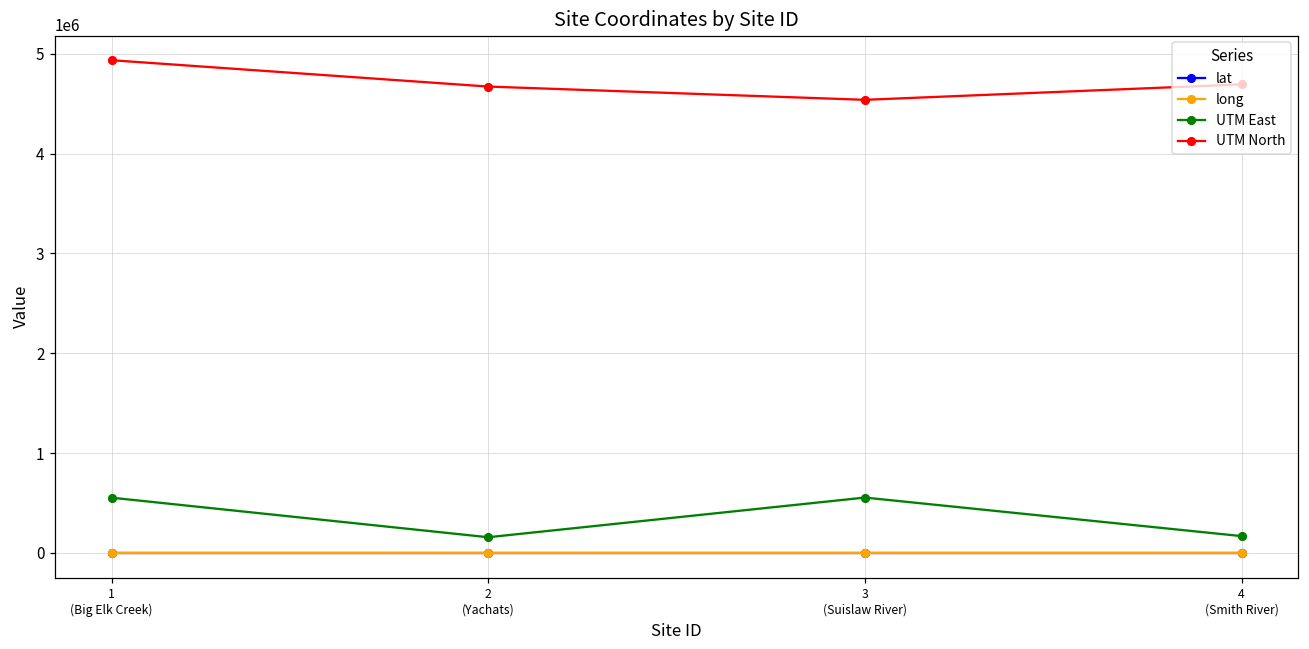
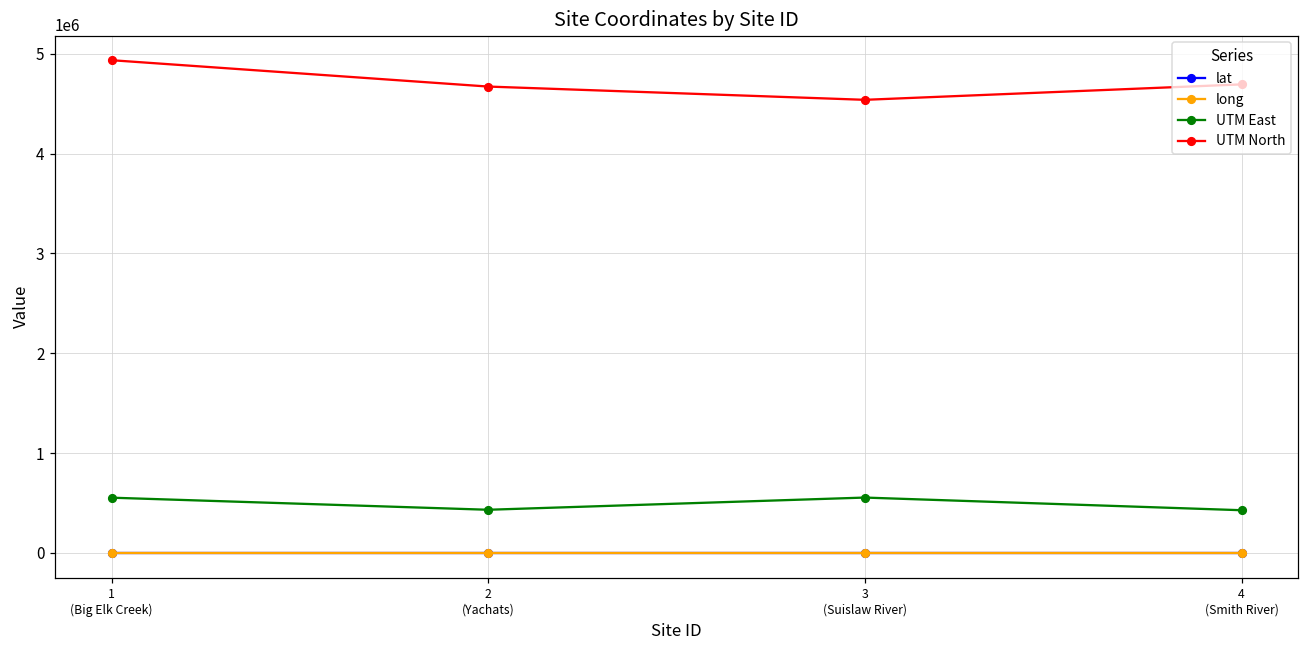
  {
    "long": {
      "1 (Big Elk Creek)": 0,
      "2 (Yachats)": 0,
      "3 (Suislaw River)": 0,
      "4 (Smith River)": 0
    },
    "UTM East": {
      "1 (Big Elk Creek)": 600000,
-     "2 (Yachats)": 200000,
+     "2 (Yachats)": 400000,
      "3 (Suislaw River)": 600000,
-     "4 (Smith River)": 200000
+     "4 (Smith River)": 400000
    },
    "UTM North": {
      "1 (Big Elk Creek)": 4900000,
      "2 (Yachats)": 4700000,
      "3 (Suislaw River)": 4500000
    }
  }
